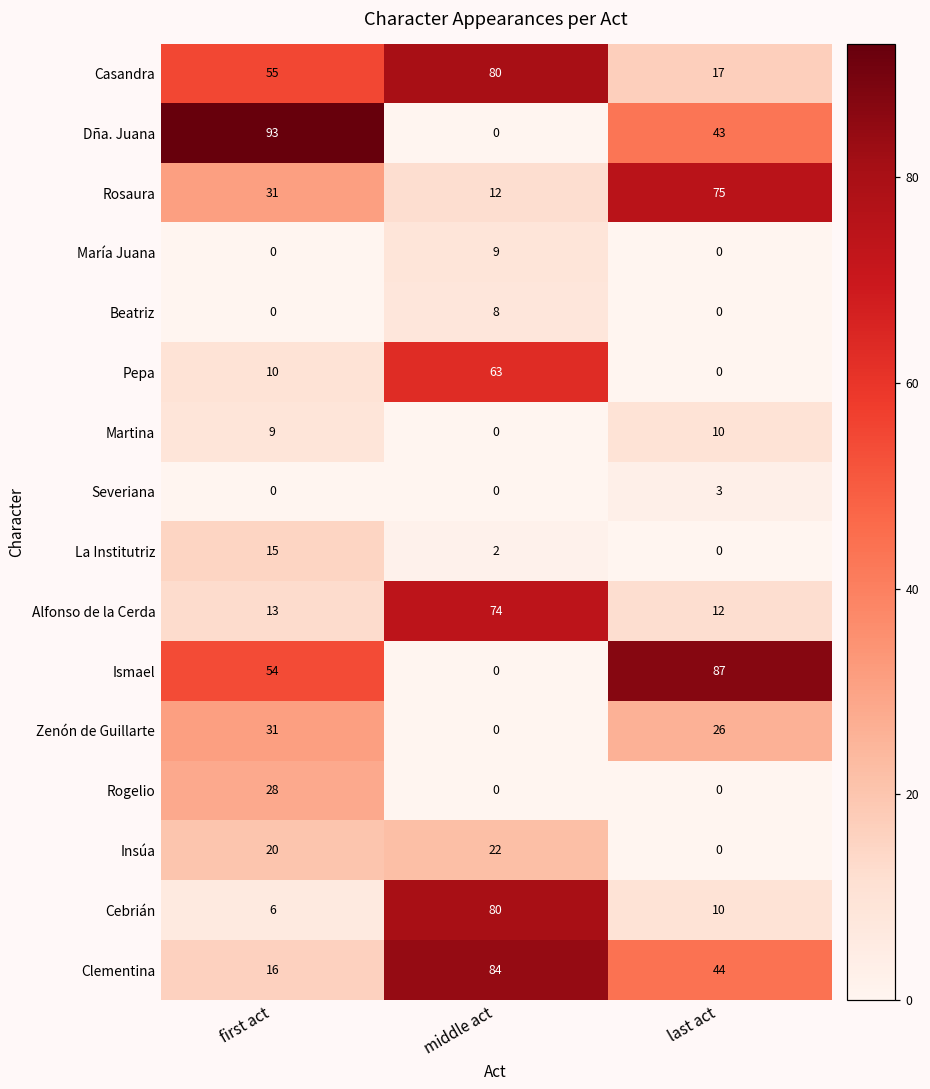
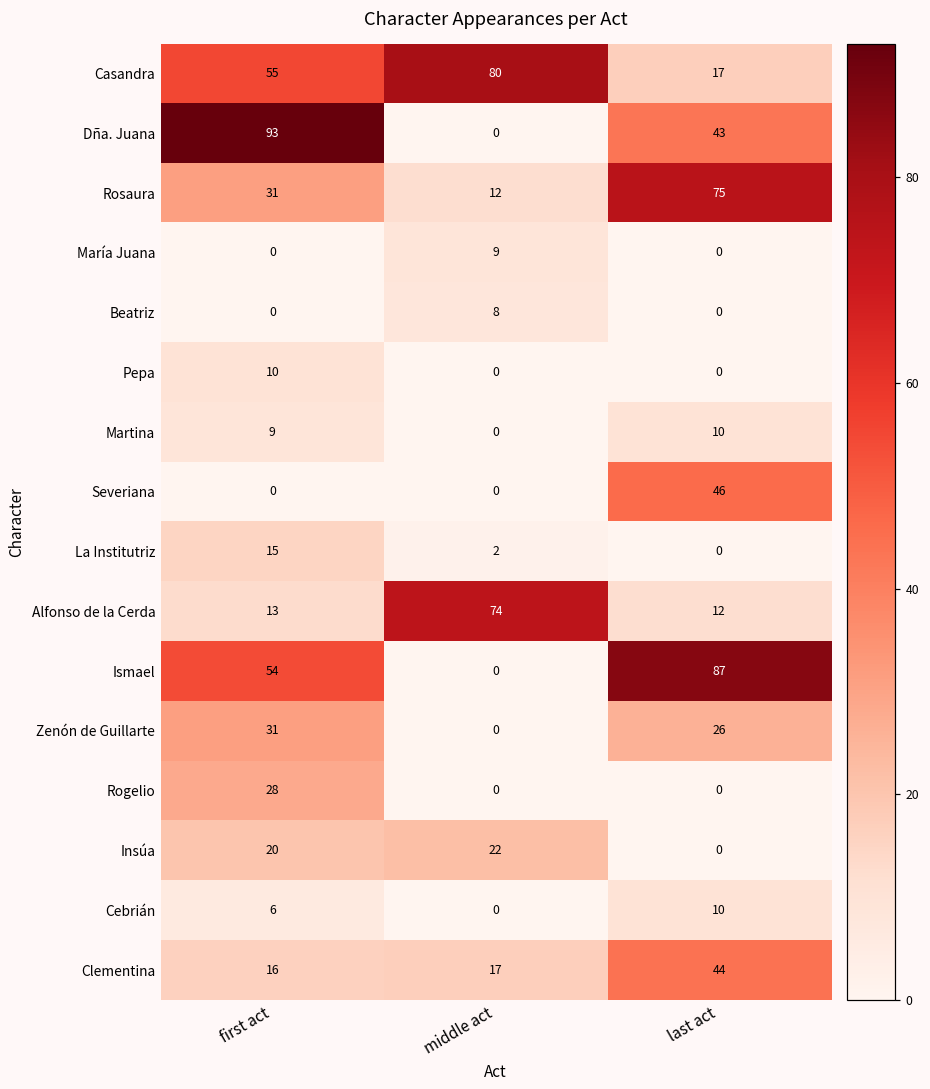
  {
    "Casandra": {
      "first act": 55,
      "middle act": 80,
      "last act": 17
    },
    "Dña. Juana": {
      "first act": 93,
      "middle act": 0,
      "last act": 43
    },
    "Rosaura": {
      "first act": 31,
      "middle act": 12,
      "last act": 75
    },
    "María Juana": {
      "first act": 0,
      "middle act": 9,
      "last act": 0
    },
    "Beatriz": {
      "first act": 0,
      "middle act": 8,
      "last act": 0
    },
    "Pepa": {
      "first act": 10,
-     "middle act": 63,
+     "middle act": 0,
      "last act": 0
    },
    "Martina": {
      "first act": 9,
      "middle act": 0,
      "last act": 10
    },
    "Severiana": {
      "first act": 0,
      "middle act": 0,
-     "last act": 3
+     "last act": 46
    },
    "La Institutriz": {
      "first act": 15,
      "middle act": 2,
      "last act": 0
    },
    "Alfonso de la Cerda": {
      "first act": 13,
      "middle act": 74,
      "last act": 12
    },
    "Ismael": {
      "first act": 54,
      "middle act": 0,
      "last act": 87
    },
    "Zenón de Guillarte": {
      "first act": 31,
      "middle act": 0,
      "last act": 26
    },
    "Rogelio": {
      "first act": 28,
      "middle act": 0,
      "last act": 0
    },
    "Insúa": {
      "first act": 20,
      "middle act": 22,
      "last act": 0
    },
    "Cebrián": {
      "first act": 6,
-     "middle act": 80,
+     "middle act": 0,
      "last act": 10
    },
    "Clementina": {
      "first act": 16,
-     "middle act": 84,
+     "middle act": 17,
      "last act": 44
    }
  }
